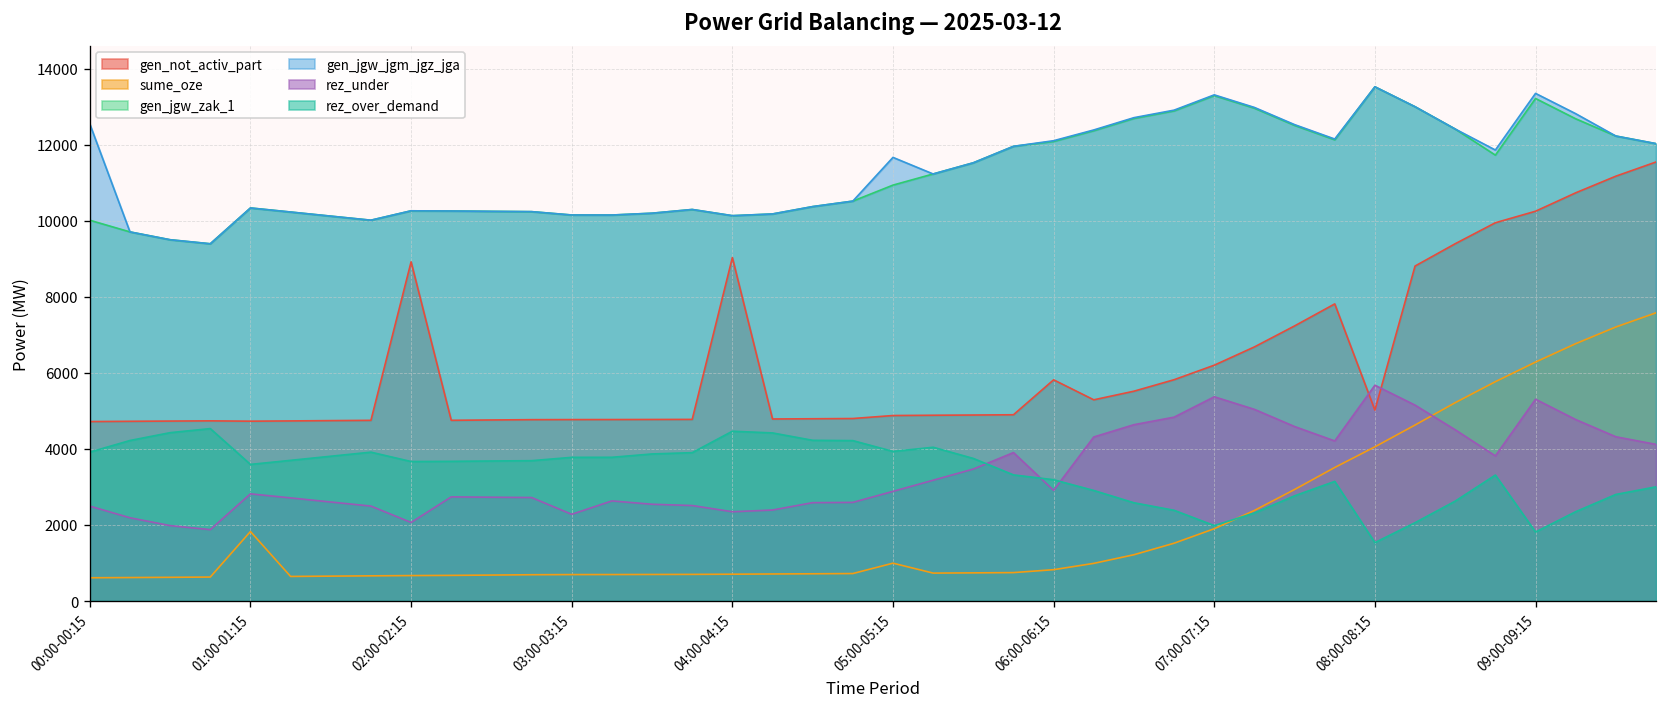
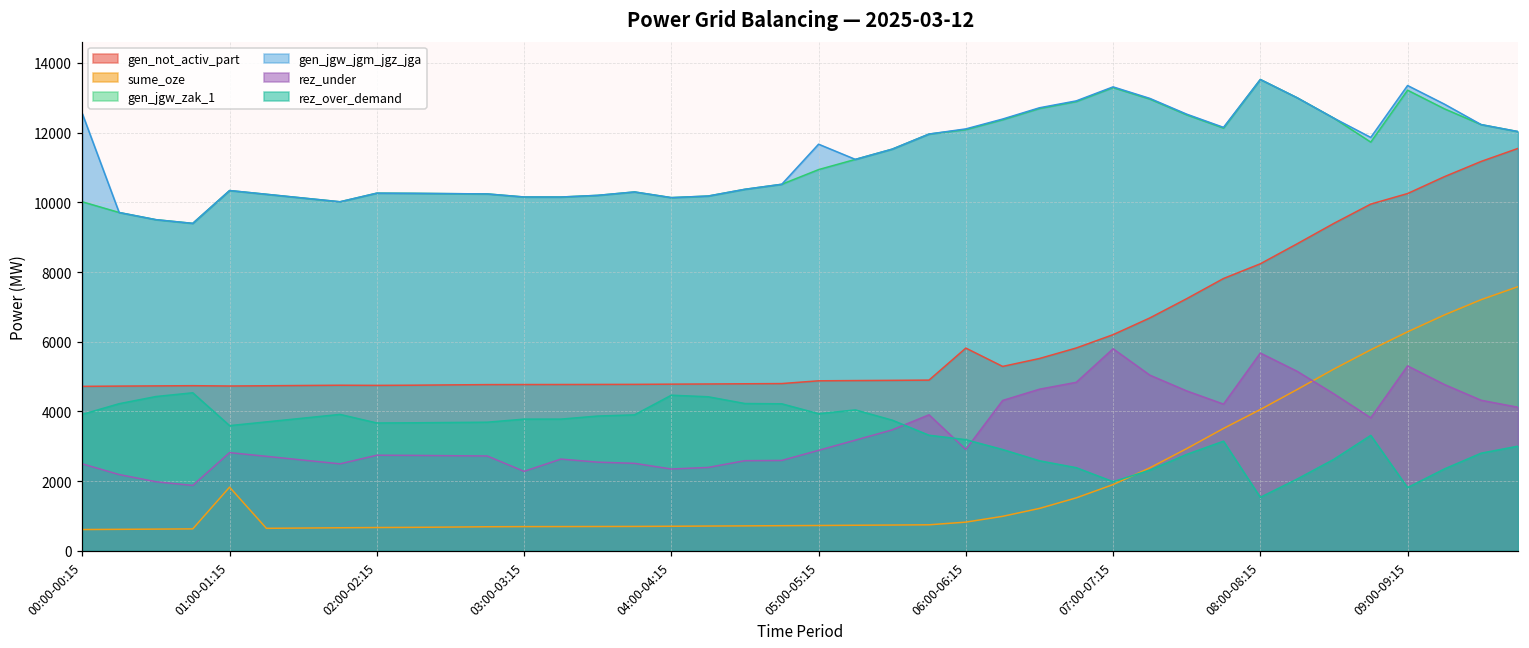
  {
    "gen_not_activ_part": {
      "00:00-00:15": 4700,
      "01:00-01:15": 4700,
-     "02:00-02:15": 8900,
+     "02:00-02:15": 4700,
      "03:00-03:15": 4800,
-     "04:00-04:15": 9000,
+     "04:00-04:15": 4800,
      "05:00-05:15": 4900,
      "06:00-06:15": 5800,
      "07:00-07:15": 6200,
-     "08:00-08:15": 5000,
+     "08:00-08:15": 8200,
      "09:00-09:15": 10300
    },
    "sume_oze": {
      "00:00-00:15": 600,
      "01:00-01:15": 1800,
      "02:00-02:15": 700,
      "03:00-03:15": 700,
      "04:00-04:15": 700,
-     "05:00-05:15": 1000,
+     "05:00-05:15": 700,
      "06:00-06:15": 800,
      "07:00-07:15": 1900,
      "08:00-08:15": 4100,
      "09:00-09:15": 6300
    },
    "gen_jgw_jgm_jgz_jga": {
      "00:00-00:15": 12500,
      "05:00-05:15": 11700,
      "09:00-09:15": 13400
    },
    "rez_under": {
      "00:00-00:15": 2500,
      "01:00-01:15": 2800,
-     "02:00-02:15": 2100,
+     "02:00-02:15": 2700,
      "03:00-03:15": 2300,
      "04:00-04:15": 2300,
      "05:00-05:15": 2900,
      "06:00-06:15": 2900,
-     "07:00-07:15": 5400,
+     "07:00-07:15": 5800,
      "08:00-08:15": 5700,
      "09:00-09:15": 5300
    }
  }
